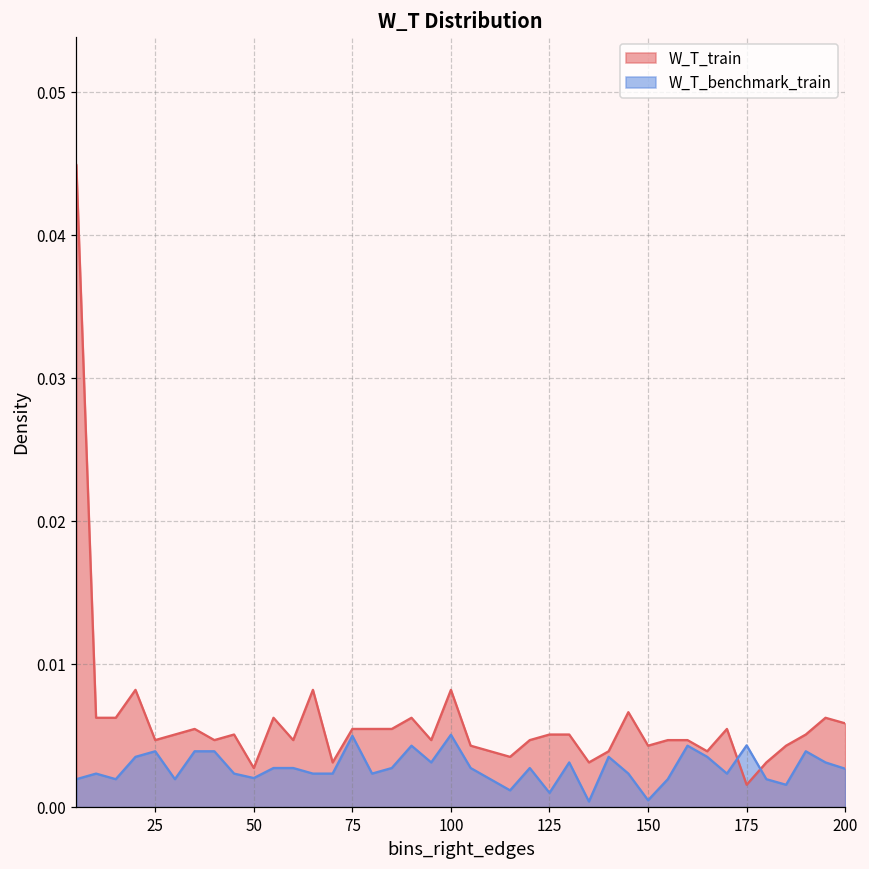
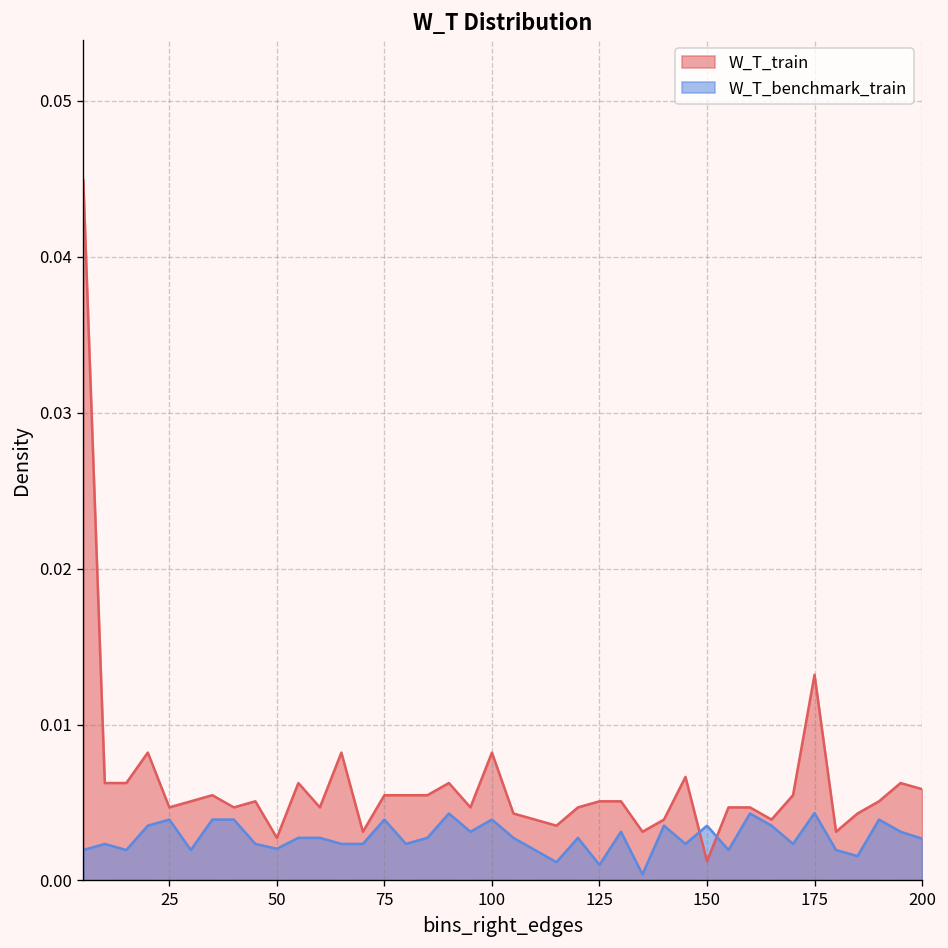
  {
    "W_T_train": {
      "25": 0.0047,
      "50": 0.0027,
      "75": 0.0055,
      "100": 0.0082,
      "125": 0.0051,
-     "150": 0.0043,
-     "175": 0.0016,
+     "150": 0.0012,
+     "175": 0.0132,
      "200": 0.0059
    },
    "W_T_benchmark_train": {
      "25": 0.0039,
      "50": 0.0020,
-     "75": 0.0050,
-     "100": 0.0051,
+     "75": 0.0039,
+     "100": 0.0039,
      "125": 0.0010,
-     "150": 0.0005,
+     "150": 0.0035,
      "175": 0.0043,
      "200": 0.0027
    }
  }
